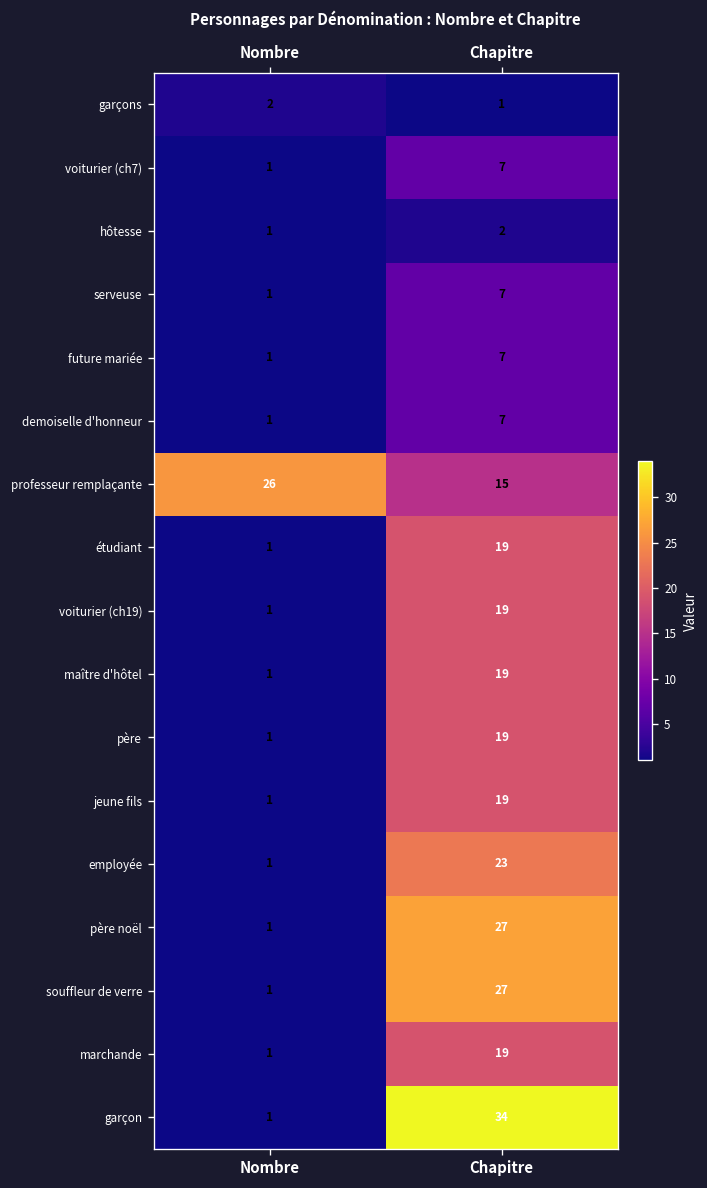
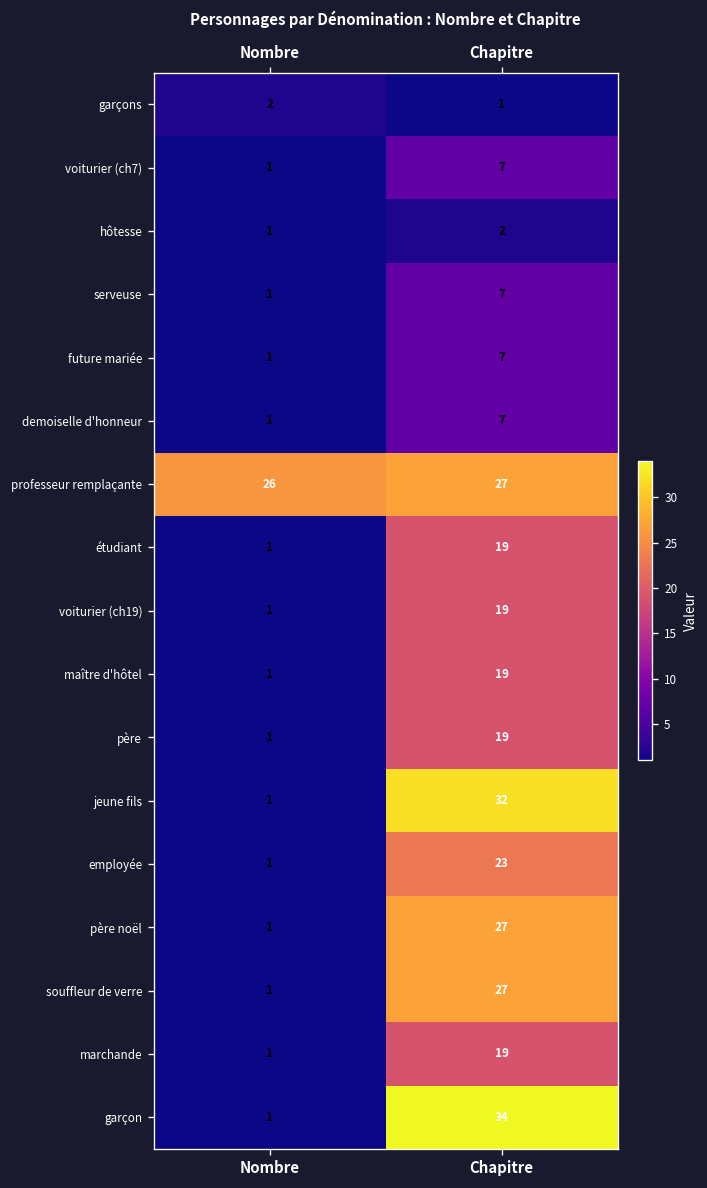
  {
    "garçons": {
      "Nombre": 2,
      "Chapitre": 1
    },
    "voiturier (ch7)": {
      "Nombre": 1,
      "Chapitre": 7
    },
    "hôtesse": {
      "Nombre": 1,
      "Chapitre": 2
    },
    "serveuse": {
      "Nombre": 1,
      "Chapitre": 7
    },
    "future mariée": {
      "Nombre": 1,
      "Chapitre": 7
    },
    "demoiselle d'honneur": {
      "Nombre": 1,
      "Chapitre": 7
    },
    "professeur remplaçante": {
      "Nombre": 26,
-     "Chapitre": 15
+     "Chapitre": 27
    },
    "étudiant": {
      "Nombre": 1,
      "Chapitre": 19
    },
    "voiturier (ch19)": {
      "Nombre": 1,
      "Chapitre": 19
    },
    "maître d'hôtel": {
      "Nombre": 1,
      "Chapitre": 19
    },
    "père": {
      "Nombre": 1,
      "Chapitre": 19
    },
    "jeune fils": {
      "Nombre": 1,
-     "Chapitre": 19
+     "Chapitre": 32
    },
    "employée": {
      "Nombre": 1,
      "Chapitre": 23
    },
    "père noël": {
      "Nombre": 1,
      "Chapitre": 27
    },
    "souffleur de verre": {
      "Nombre": 1,
      "Chapitre": 27
    },
    "marchande": {
      "Nombre": 1,
      "Chapitre": 19
    },
    "garçon": {
      "Nombre": 1,
      "Chapitre": 34
    }
  }
